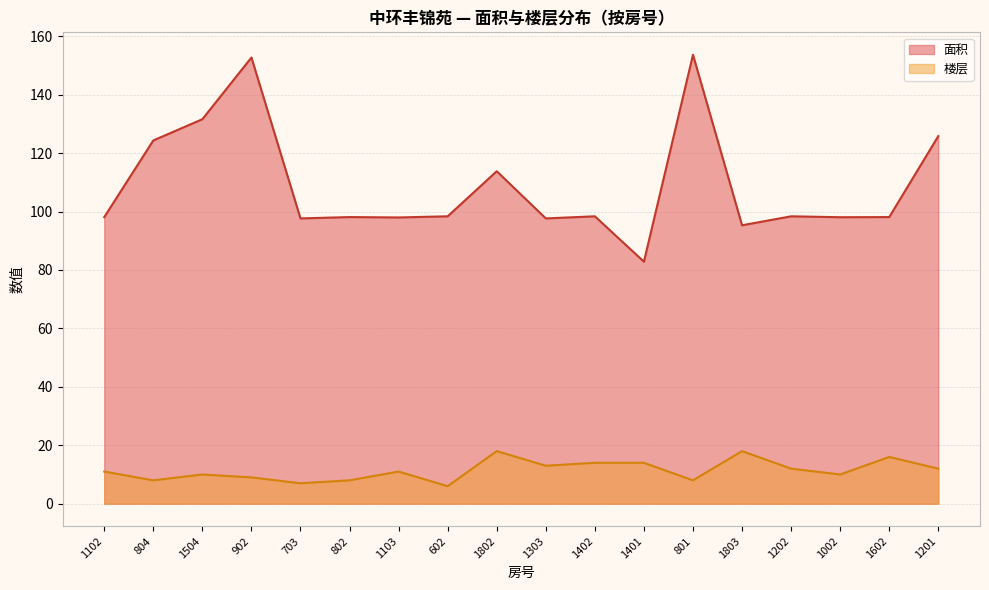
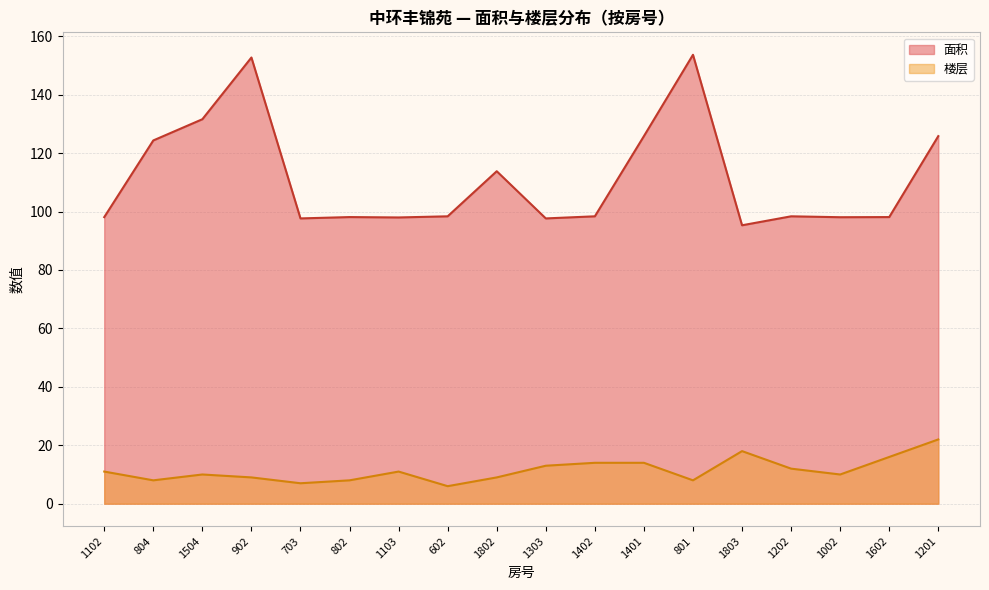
  {
    "面积": {
      "1102": 98,
      "804": 124,
      "1504": 132,
      "902": 153,
      "703": 98,
      "802": 98,
      "1103": 98,
      "602": 98,
      "1802": 114,
      "1303": 98,
      "1402": 98,
-     "1401": 83,
+     "1401": 126,
      "801": 154,
      "1803": 95,
      "1202": 98,
      "1002": 98,
      "1602": 98,
      "1201": 126
    },
    "楼层": {
      "1102": 11,
      "804": 8,
      "1504": 10,
      "902": 9,
      "703": 7,
      "802": 8,
      "1103": 11,
      "602": 6,
-     "1802": 18,
+     "1802": 9,
      "1303": 13,
      "1402": 14,
      "1401": 14,
      "801": 8,
      "1803": 18,
      "1202": 12,
      "1002": 10,
      "1602": 16,
-     "1201": 12
+     "1201": 22
    }
  }
